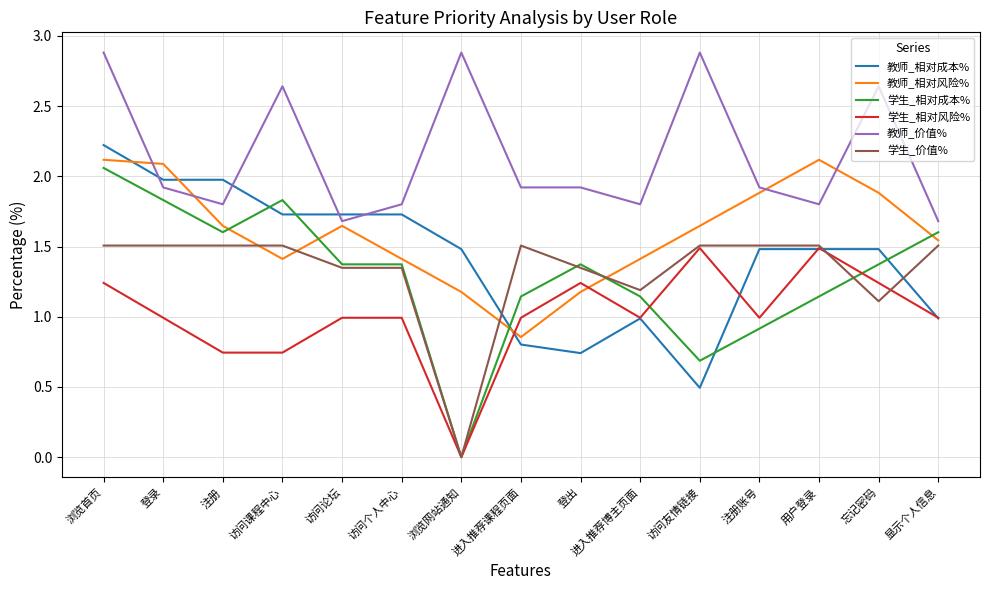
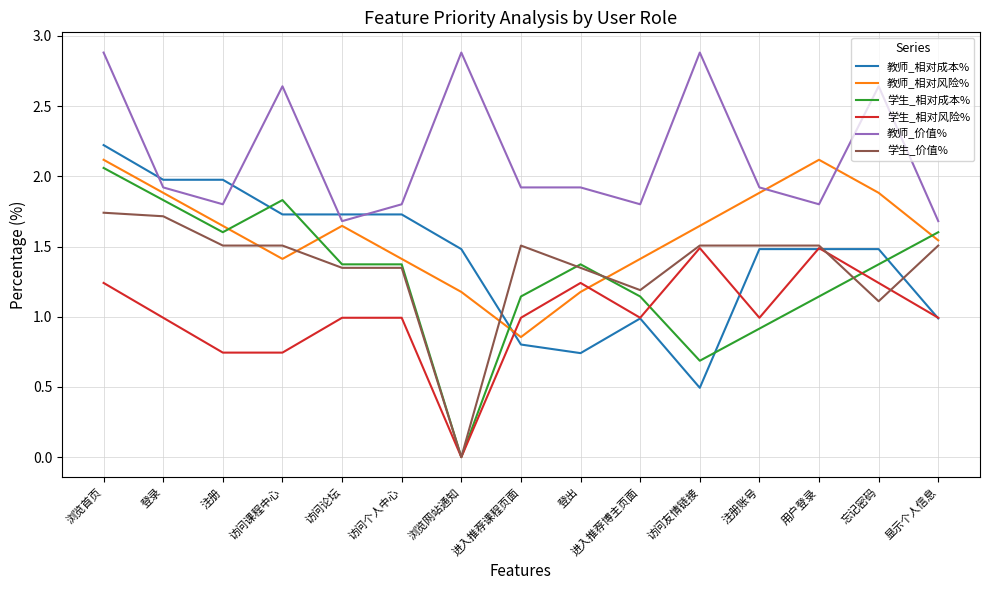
  {
    "教师_相对成本%": {
      "浏览首页": 2.22,
      "登录": 1.98,
      "注册": 1.98,
      "访问课程中心": 1.73,
      "访问论坛": 1.73,
      "访问个人中心": 1.73,
      "浏览网站通知": 1.48,
      "进入推荐课程页面": 0.80,
      "登出": 0.74,
      "访问友情链接": 0.49,
      "注册账号": 1.48,
      "忘记密码": 1.48
    },
    "教师_相对风险%": {
      "浏览首页": 2.12,
-     "登录": 2.09,
+     "登录": 1.88,
      "注册": 1.65,
      "访问课程中心": 1.41,
      "访问论坛": 1.65,
      "访问个人中心": 1.41,
      "浏览网站通知": 1.18,
      "进入推荐课程页面": 0.86,
      "登出": 1.18,
      "进入推荐博主页面": 1.41,
      "访问友情链接": 1.65,
      "注册账号": 1.88,
      "用户登录": 2.12,
      "忘记密码": 1.88,
      "显示个人信息": 1.54
    },
    "学生_相对成本%": {
      "浏览首页": 2.06,
      "登录": 1.83,
      "注册": 1.60,
      "访问课程中心": 1.83,
      "访问论坛": 1.37,
      "访问个人中心": 1.37,
      "进入推荐课程页面": 1.14,
      "登出": 1.37,
      "进入推荐博主页面": 1.14,
      "访问友情链接": 0.69,
      "注册账号": 0.92,
      "用户登录": 1.14,
      "忘记密码": 1.37,
      "显示个人信息": 1.60
    },
    "学生_相对风险%": {
      "浏览首页": 1.24,
      "登录": 0.99,
      "注册": 0.74,
      "访问课程中心": 0.74,
      "访问论坛": 0.99,
      "访问个人中心": 0.99,
      "进入推荐课程页面": 0.99,
      "登出": 1.24,
      "注册账号": 0.99,
      "忘记密码": 1.24
    },
    "教师_价值%": {
      "浏览首页": 2.88,
      "登录": 1.92,
      "注册": 1.80,
      "访问课程中心": 2.64,
      "访问论坛": 1.68,
      "访问个人中心": 1.80,
      "浏览网站通知": 2.88,
      "进入推荐课程页面": 1.92,
      "登出": 1.92,
      "进入推荐博主页面": 1.80,
      "访问友情链接": 2.88,
      "注册账号": 1.92,
      "用户登录": 1.80,
      "显示个人信息": 1.68
    },
    "学生_价值%": {
-     "浏览首页": 1.51,
-     "登录": 1.51,
+     "浏览首页": 1.74,
+     "登录": 1.72,
      "注册": 1.51,
      "访问课程中心": 1.51,
      "访问论坛": 1.35,
      "访问个人中心": 1.35,
      "进入推荐课程页面": 1.51,
      "登出": 1.35,
      "进入推荐博主页面": 1.19,
      "注册账号": 1.51,
      "忘记密码": 1.11,
      "显示个人信息": 1.51
    }
  }
